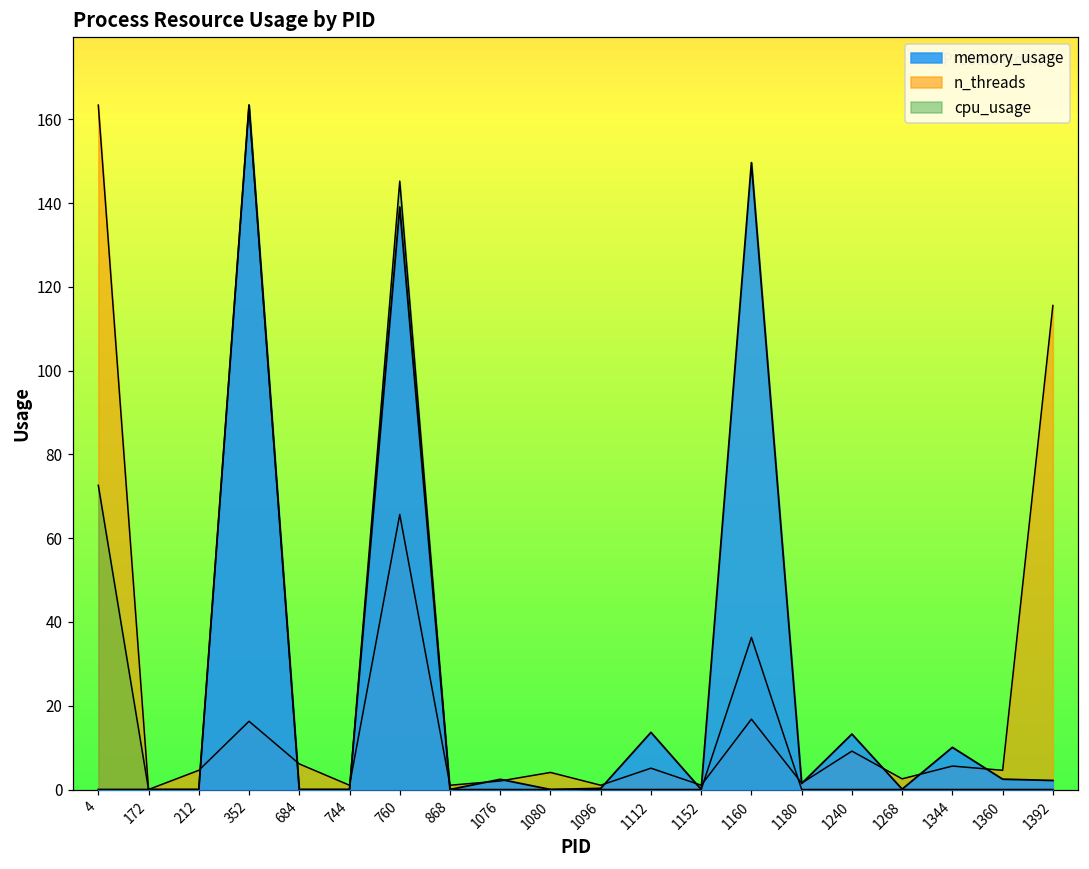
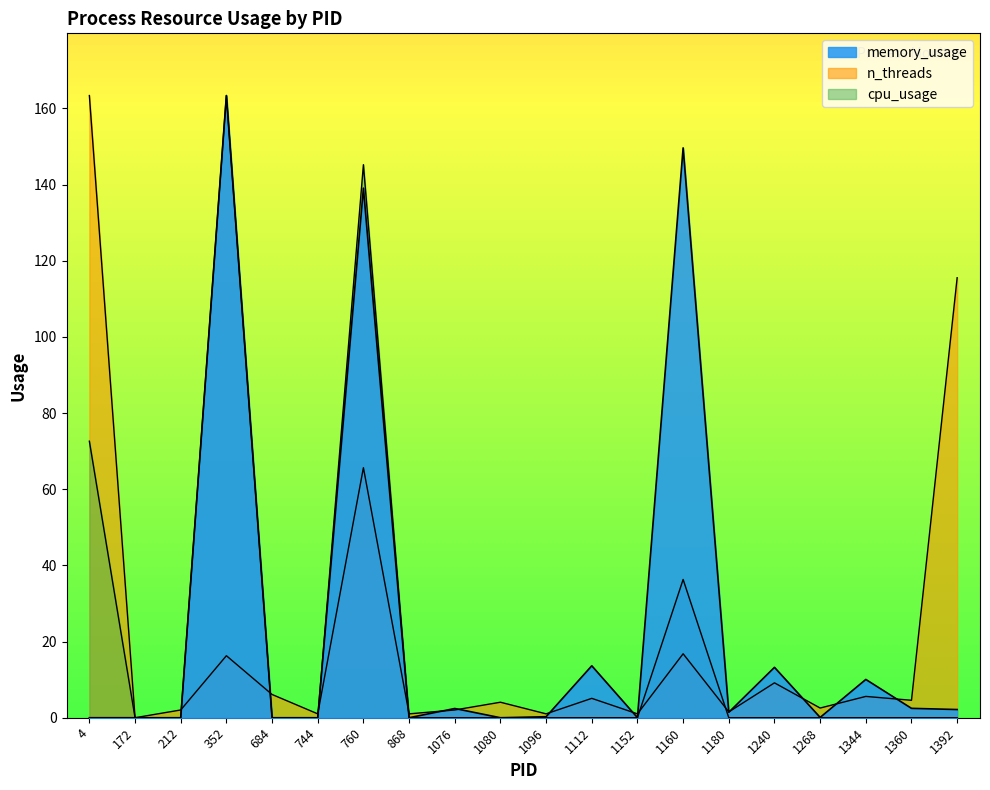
  {
    "memory_usage": {
      "4": 0,
      "760": 139,
      "1112": 14,
      "1160": 150,
      "1240": 13,
      "1344": 10,
      "1360": 2,
      "1392": 2
    },
    "n_threads": {
      "4": 163,
-     "212": 5,
+     "212": 2,
      "352": 16,
      "684": 6,
      "744": 1,
      "760": 66,
      "868": 1,
      "1080": 4,
      "1096": 1,
      "1112": 5,
      "1152": 1,
      "1160": 17,
      "1240": 9,
      "1268": 3,
      "1344": 6,
      "1360": 5,
      "1392": 116
    },
    "cpu_usage": {
      "4": 73,
      "760": 145,
      "1076": 0,
      "1112": 0,
      "1160": 36,
      "1180": 0,
      "1240": 0,
      "1344": 0,
      "1360": 0,
      "1392": 0
    }
  }
